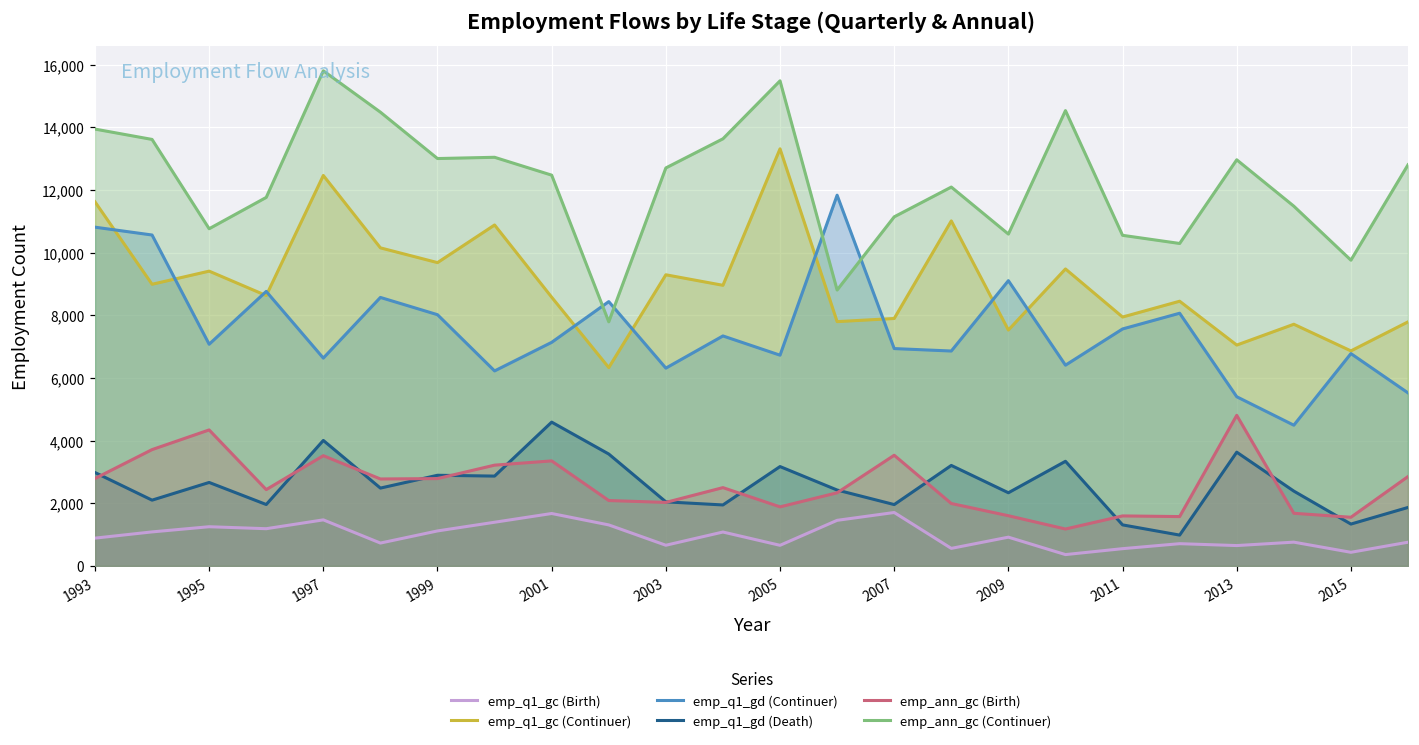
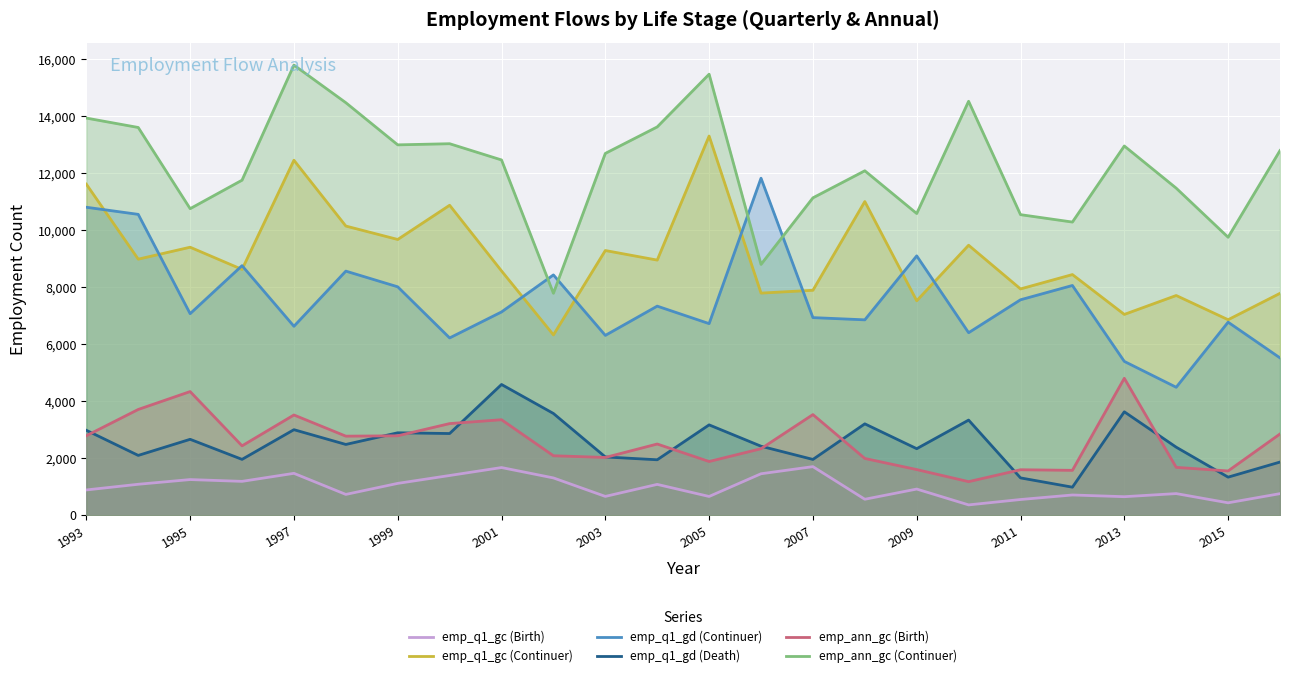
  {
    "emp_q1_gc (Birth)": {
      "1993": "900",
      "1995": "1,300",
      "1997": "1,500",
      "1999": "1,100",
      "2001": "1,700",
      "2003": "700",
      "2005": "700",
      "2007": "1,700",
      "2009": "900",
      "2011": "600",
      "2013": "700",
      "2015": "400"
    },
    "emp_q1_gc (Continuer)": {
      "1993": "11,600",
      "1995": "9,400",
      "1997": "12,500",
      "1999": "9,700",
      "2001": "8,600",
      "2003": "9,300",
      "2005": "13,300",
      "2007": "7,900",
      "2009": "7,500",
      "2011": "7,900",
      "2013": "7,000"
    },
    "emp_q1_gd (Continuer)": {
      "1993": "10,800",
      "1995": "7,100",
      "1997": "6,600",
      "1999": "8,000",
      "2001": "7,100",
      "2003": "6,300",
      "2005": "6,700",
      "2007": "6,900",
      "2009": "9,100",
      "2011": "7,600",
      "2013": "5,400"
    },
    "emp_q1_gd (Death)": {
      "1993": "3,000",
      "1995": "2,700",
-     "1997": "4,000",
+     "1997": "3,000",
      "1999": "2,900",
      "2001": "4,600",
      "2005": "3,200",
      "2007": "2,000",
      "2009": "2,300",
      "2011": "1,300",
      "2013": "3,600",
      "2015": "1,300"
    },
    "emp_ann_gc (Birth)": {
      "1993": "2,800",
      "1995": "4,300",
      "1997": "3,500",
      "1999": "2,800",
      "2001": "3,400",
      "2005": "1,900",
      "2007": "3,500",
      "2009": "1,600",
      "2011": "1,600",
      "2013": "4,800",
      "2015": "1,600"
    },
    "emp_ann_gc (Continuer)": {
      "1993": "13,900",
      "1995": "10,800",
      "1997": "15,800",
      "1999": "13,000",
      "2001": "12,500",
      "2003": "12,700",
      "2005": "15,500",
      "2007": "11,100",
      "2009": "10,600",
      "2011": "10,600",
      "2013": "13,000",
      "2015": "9,800"
    }
  }
